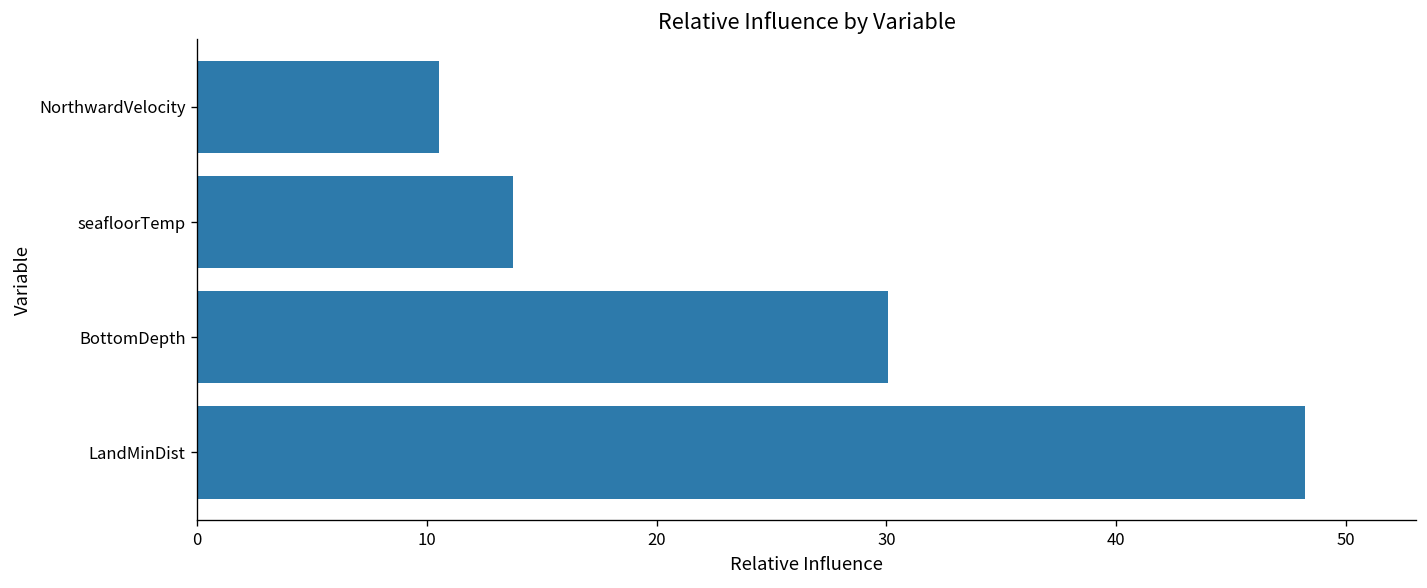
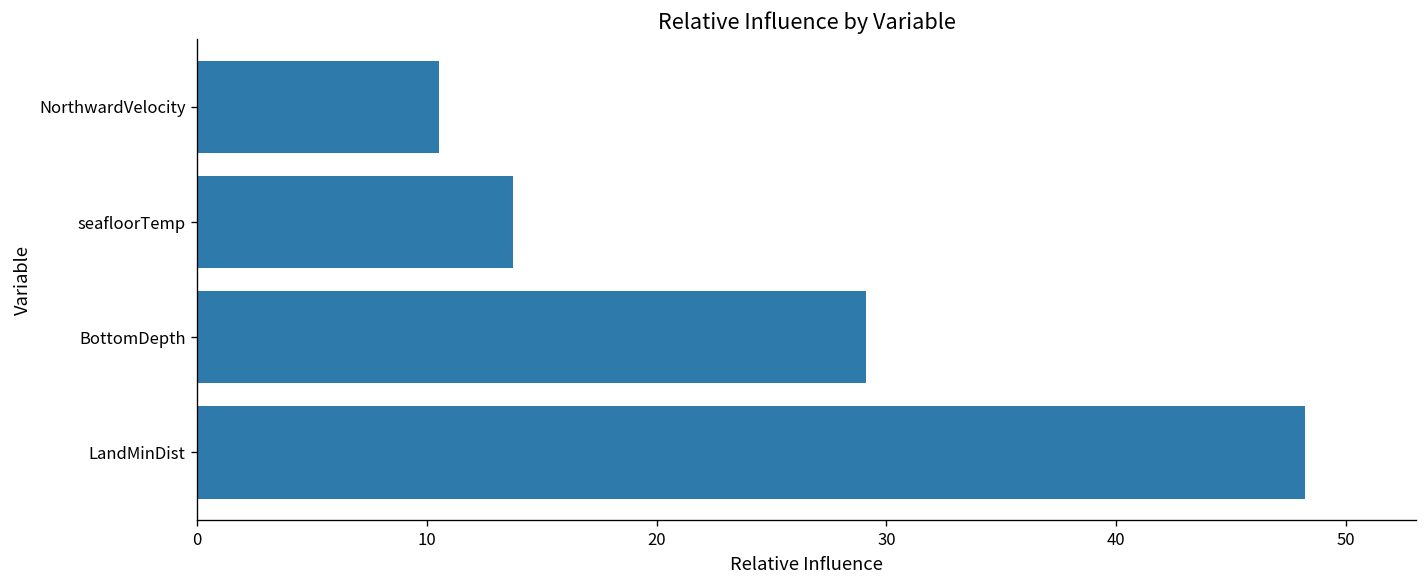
  {
    "NorthwardVelocity": 10.5,
    "seafloorTemp": 13.8,
-   "BottomDepth": 30.1,
+   "BottomDepth": 29.1,
    "LandMinDist": 48.2
  }
